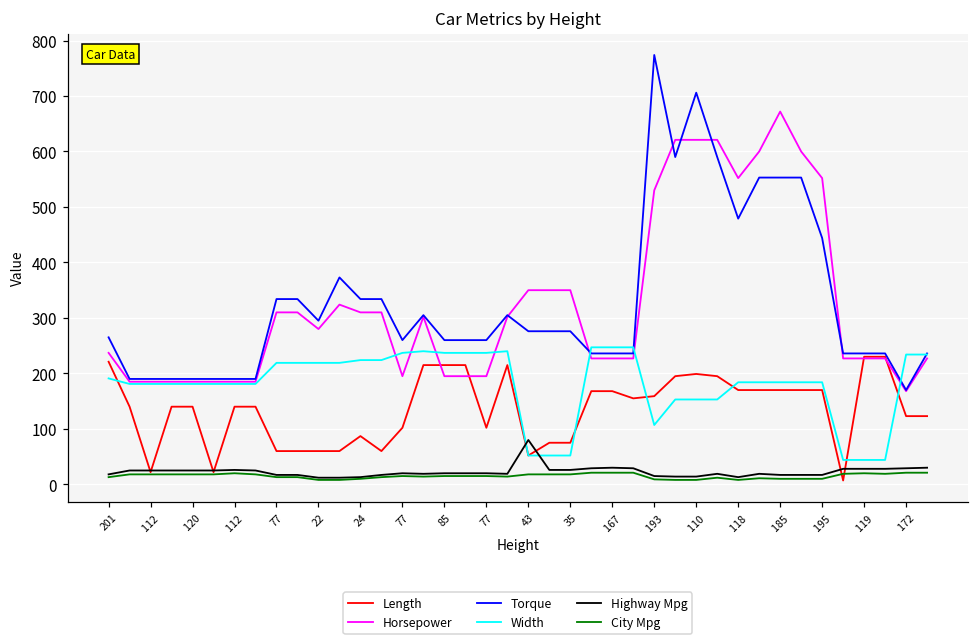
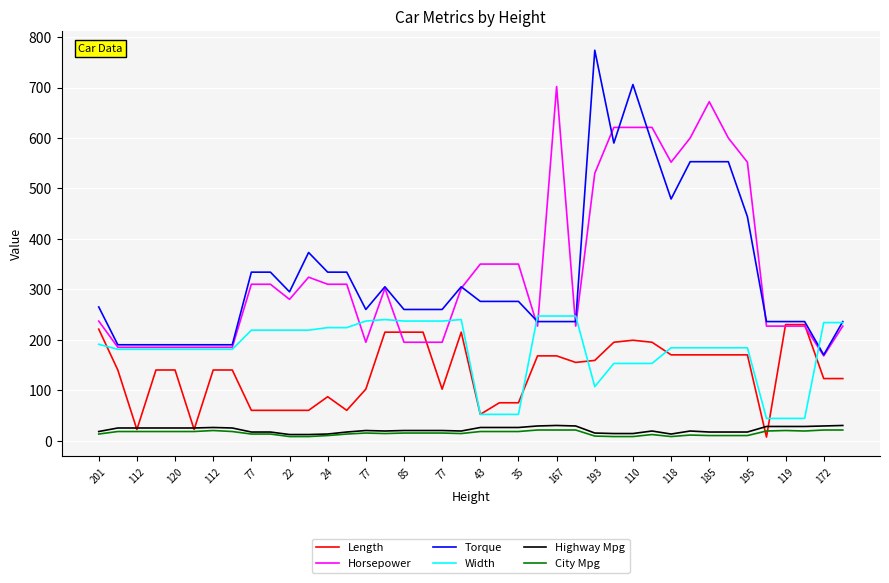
  {
    "Length": {
      "201": 220,
      "120": 140,
      "22": 60,
      "24": 90,
      "85": 220,
      "167": 170,
      "193": 160,
      "110": 200,
      "118": 170,
      "185": 170,
      "195": 170,
      "172": 120
    },
    "Horsepower": {
      "201": 240,
      "22": 280,
      "24": 310,
      "85": 200,
      "43": 350,
-     "167": 230,
+     "167": 700,
      "193": 530,
      "110": 620,
      "118": 550,
      "185": 670,
      "195": 550
    },
    "Torque": {
      "201": 270,
      "22": 300,
      "24": 330,
      "85": 260,
      "43": 280,
      "167": 240,
      "193": 770,
      "110": 710,
      "118": 480,
      "185": 550,
      "195": 440,
      "119": 240
    },
    "Width": {
      "201": 190,
      "22": 220,
      "24": 220,
      "85": 240,
      "167": 250,
      "193": 110,
      "110": 150,
      "118": 180,
      "185": 180,
      "195": 180,
      "119": 40,
      "172": 230
    },
    "Highway Mpg": {
      "120": 30,
      "85": 20,
-     "43": 80,
+     "43": 30,
      "167": 30,
      "193": 20,
      "110": 10,
      "185": 20,
      "195": 20,
      "119": 30,
      "172": 30
    },
    "City Mpg": {
      "120": 20,
      "85": 20,
      "43": 20,
      "167": 20,
      "193": 10,
      "110": 10,
      "185": 10,
      "195": 10,
      "119": 20,
      "172": 20
    }
  }
